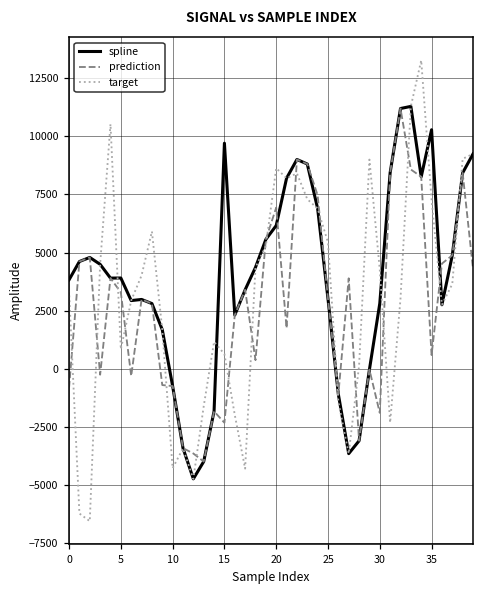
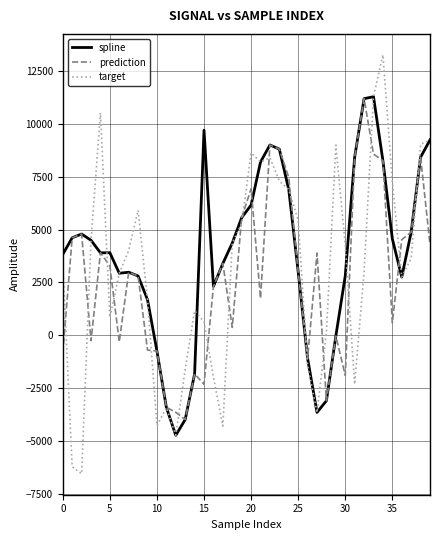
  {
    "spline": {
      "0": 3800,
      "5": 3900,
      "15": 9700,
      "20": 6200,
      "30": 2800,
-     "35": 10300
+     "35": 4600
    },
    "prediction": {
      "0": -800,
      "5": 3300,
      "15": -2300,
      "20": 6900,
      "30": -1900,
      "35": 600
    },
    "target": {
      "0": 3400,
      "5": 800,
      "10": -4300,
      "15": 600,
      "20": 8600,
      "25": 5400,
      "30": 4300,
      "35": 7300
    }
  }
